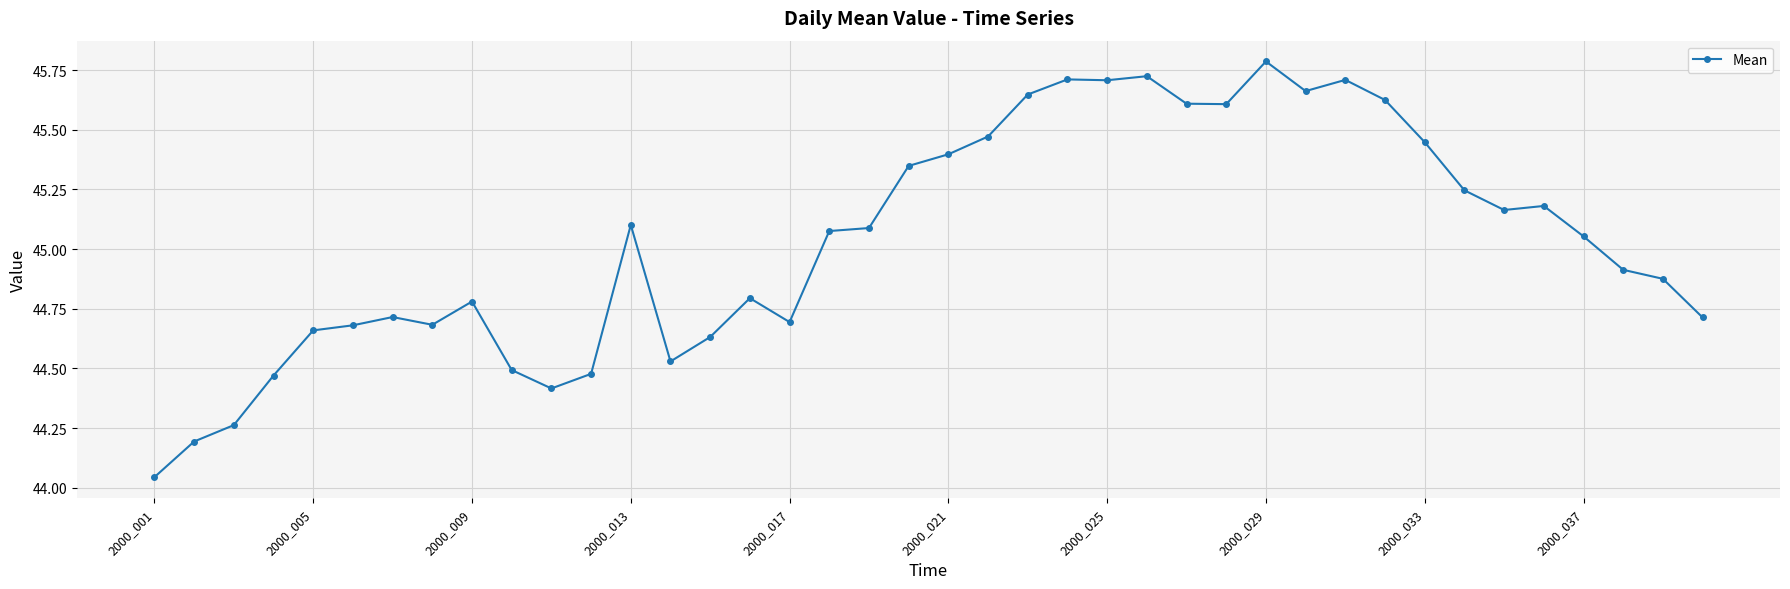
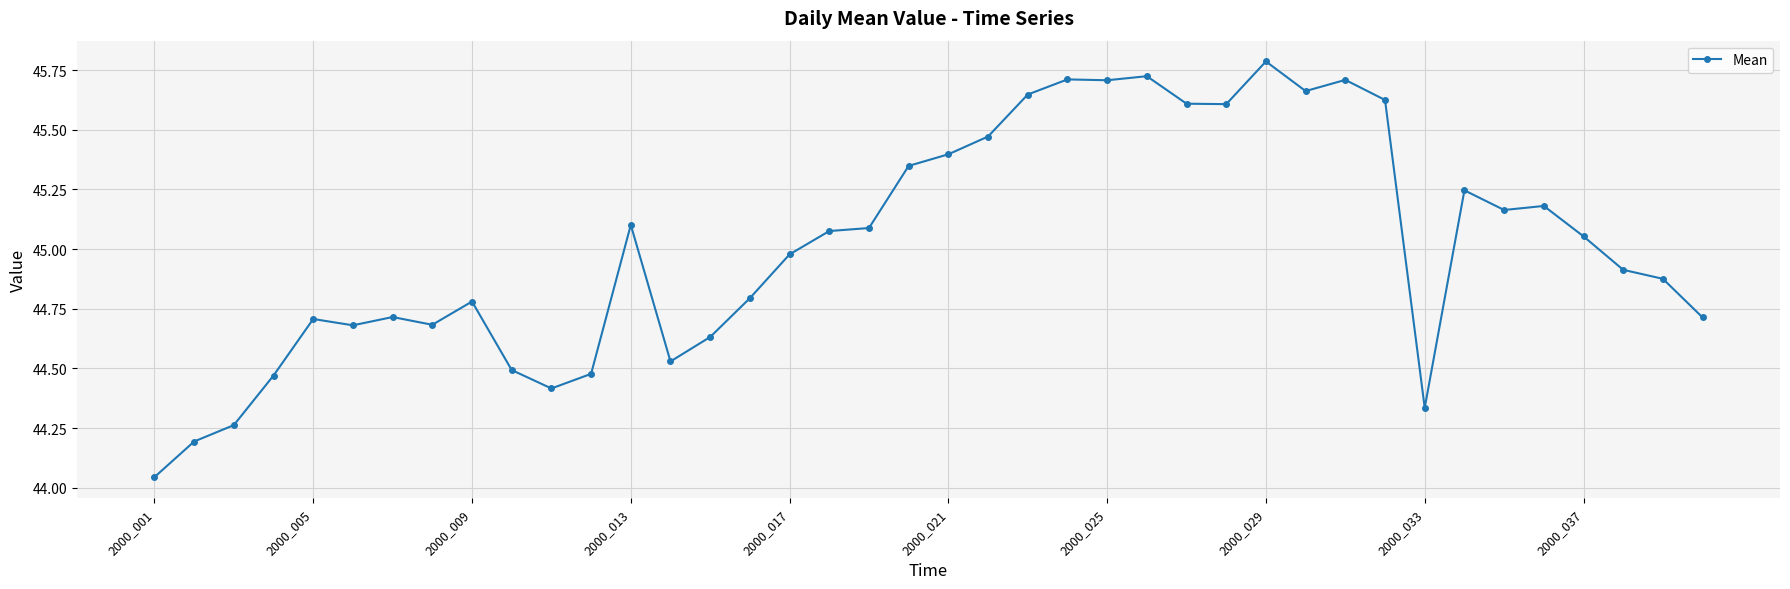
  {
    "2000_001": 44.04,
-   "2000_005": 44.66,
+   "2000_005": 44.71,
    "2000_009": 44.78,
    "2000_013": 45.10,
-   "2000_017": 44.69,
+   "2000_017": 44.98,
    "2000_021": 45.40,
    "2000_025": 45.71,
    "2000_029": 45.79,
-   "2000_033": 45.45,
+   "2000_033": 44.33,
    "2000_037": 45.05
  }
